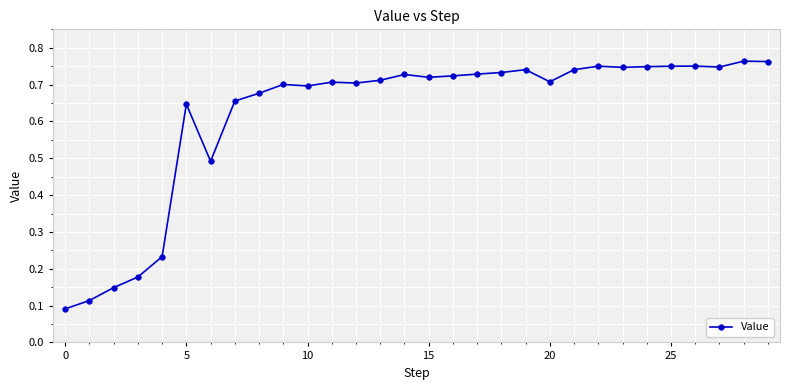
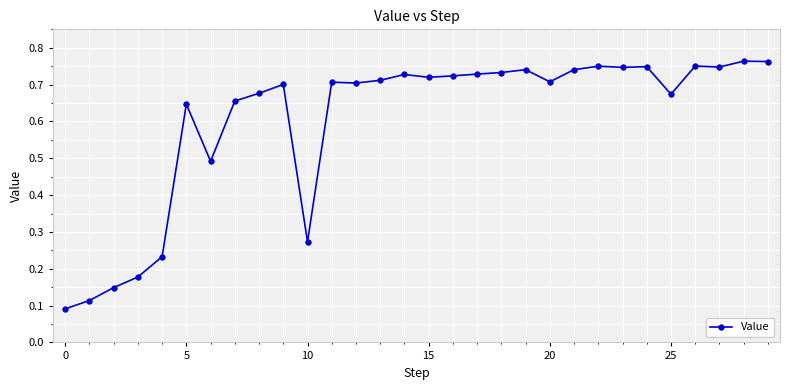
  {
    "0": 0.09,
    "5": 0.65,
-   "10": 0.70,
+   "10": 0.27,
    "15": 0.72,
    "20": 0.71,
-   "25": 0.75
+   "25": 0.67
  }
